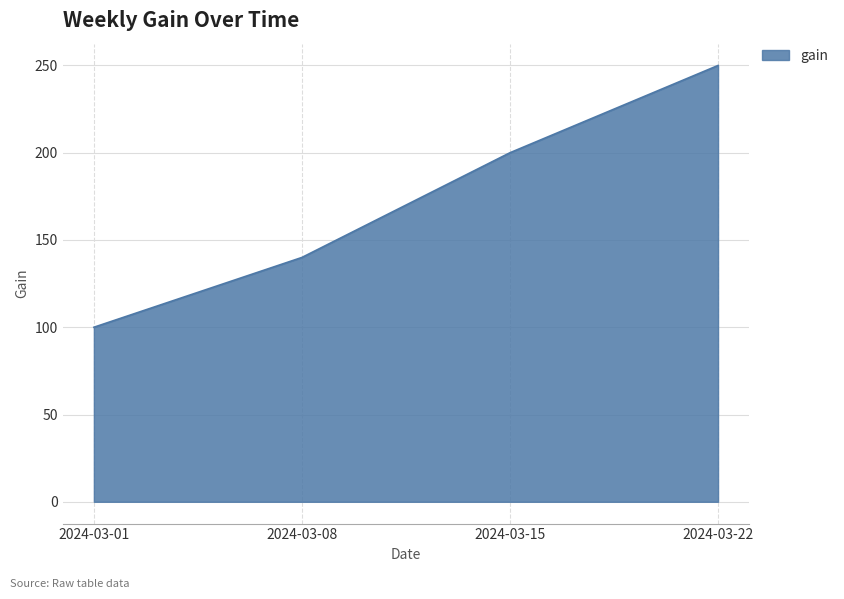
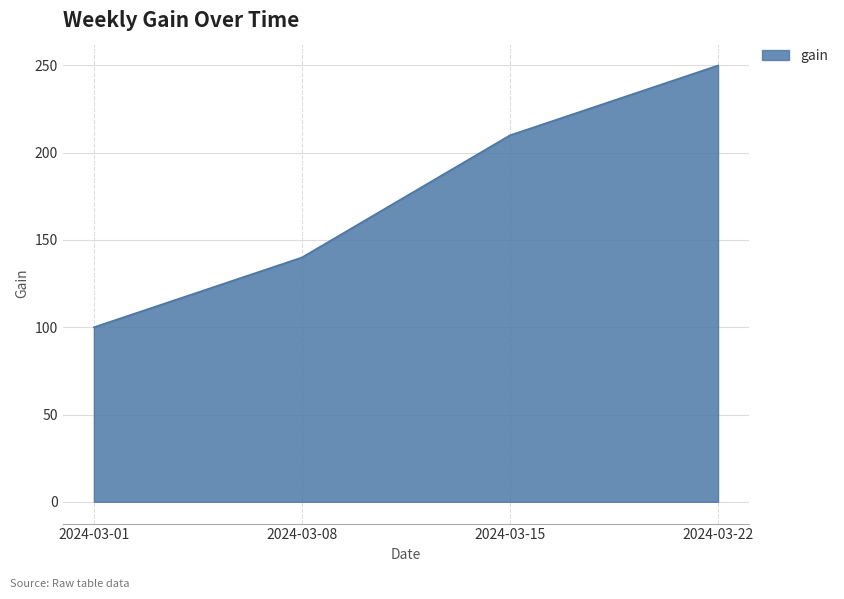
  {
    "2024-03-01": 100,
    "2024-03-08": 140,
-   "2024-03-15": 200,
+   "2024-03-15": 210,
    "2024-03-22": 250
  }
